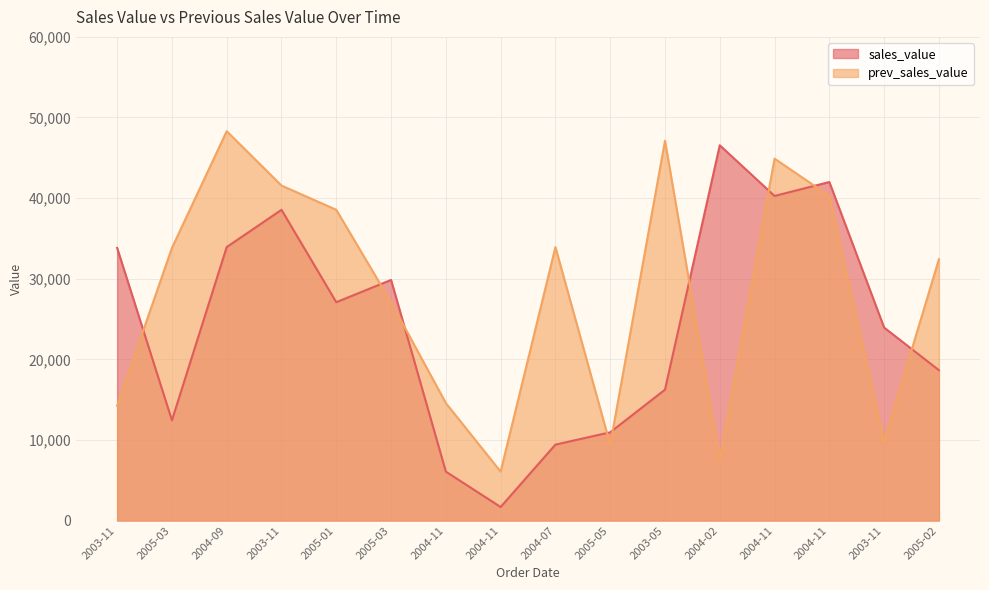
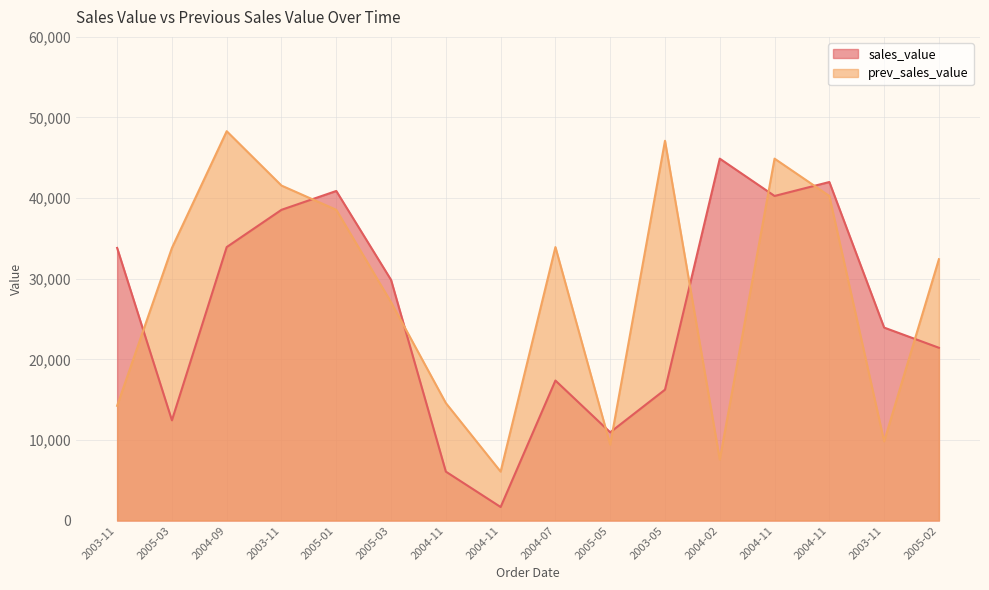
  {
    "sales_value": {
      "2004-09": "34,000",
-     "2005-01": "27,000",
-     "2004-07": "9,000",
+     "2005-01": "41,000",
+     "2004-07": "17,000",
      "2005-05": "11,000",
      "2003-05": "16,000",
-     "2004-02": "47,000",
-     "2005-02": "19,000"
+     "2004-02": "45,000",
+     "2005-02": "21,000"
    },
    "prev_sales_value": {
      "2004-09": "48,000",
      "2005-01": "39,000",
      "2004-07": "34,000",
      "2005-05": "9,000",
      "2003-05": "47,000",
      "2004-02": "8,000",
      "2005-02": "32,000"
    }
  }
